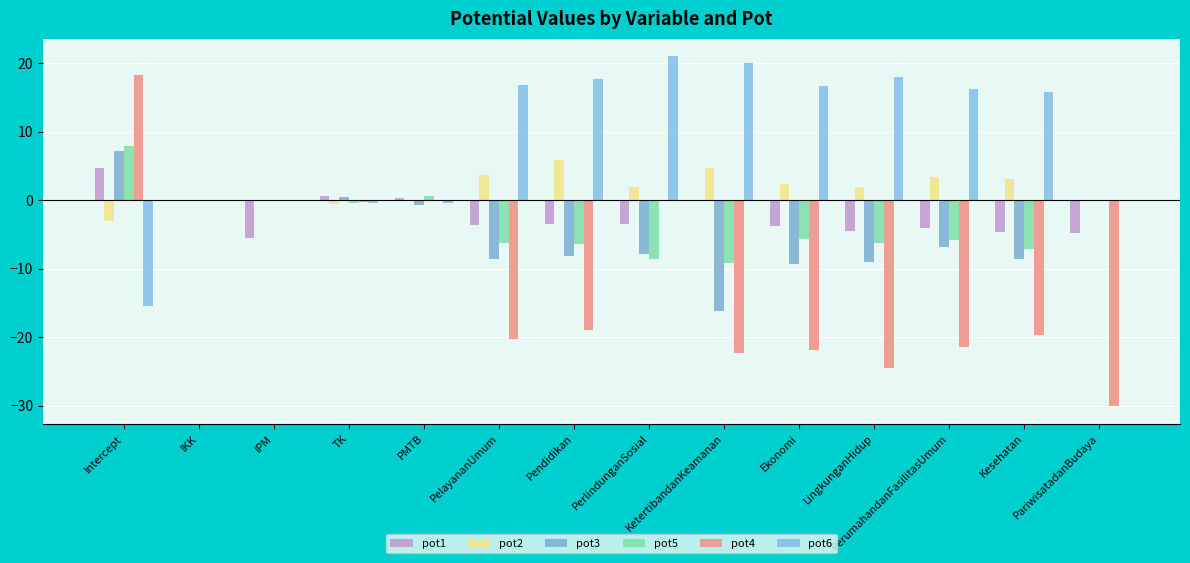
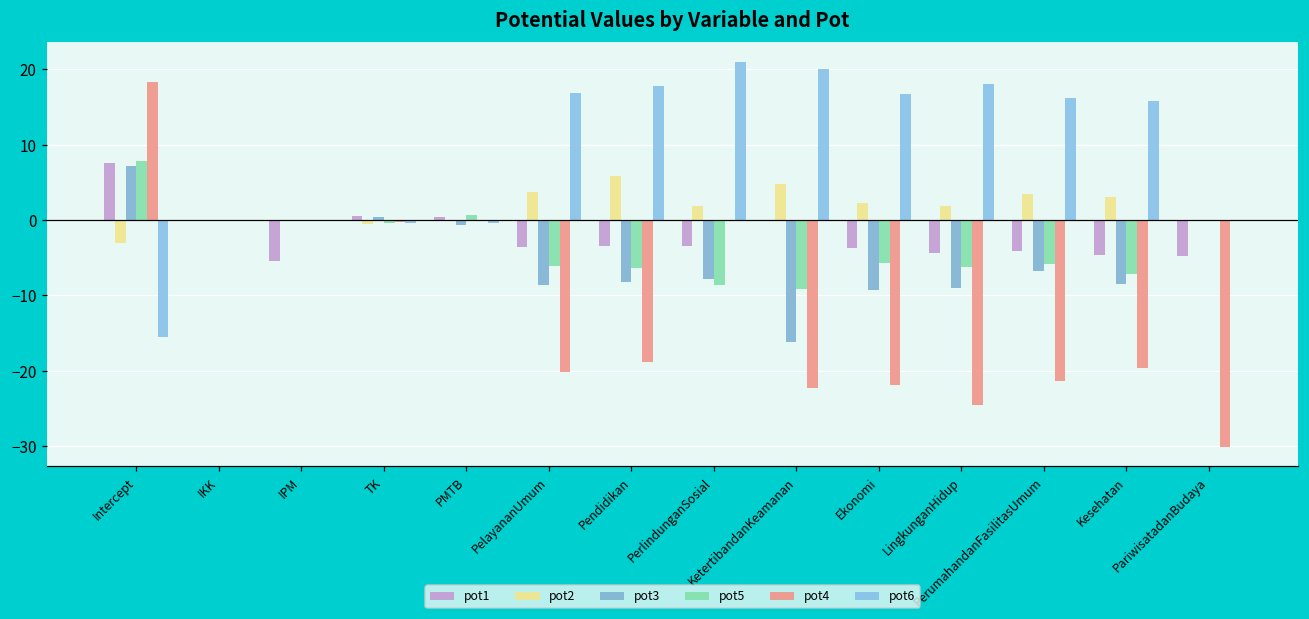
  {
    "pot1": {
-     "Intercept": 5,
+     "Intercept": 8,
      "IPM": -5,
      "TK": 1,
      "PelayananUmum": -4,
      "Pendidikan": -3,
      "PerlindunganSosial": -3,
      "KetertibandanKeamanan": 0,
      "Ekonomi": -4,
      "LingkunganHidup": -4,
      "PerumahandanFasilitasUmum": -4,
      "Kesehatan": -5,
      "PariwisatadanBudaya": -5
    },
    "pot2": {
      "Intercept": -3,
      "TK": -1,
      "PelayananUmum": 4,
      "Pendidikan": 6,
      "PerlindunganSosial": 2,
      "KetertibandanKeamanan": 5,
      "Ekonomi": 2,
      "LingkunganHidup": 2,
      "PerumahandanFasilitasUmum": 3,
      "Kesehatan": 3,
      "PariwisatadanBudaya": 0
    },
    "pot5": {
      "Intercept": 8,
      "TK": 0,
      "PMTB": 1,
      "PelayananUmum": -6,
      "Pendidikan": -6,
      "PerlindunganSosial": -9,
      "KetertibandanKeamanan": -9,
      "Ekonomi": -6,
      "LingkunganHidup": -6,
      "PerumahandanFasilitasUmum": -6,
      "Kesehatan": -7,
      "PariwisatadanBudaya": 0
    },
    "pot4": {
      "Intercept": 18,
      "PelayananUmum": -20,
      "Pendidikan": -19,
      "PerlindunganSosial": 0,
      "KetertibandanKeamanan": -22,
      "Ekonomi": -22,
      "LingkunganHidup": -25,
      "PerumahandanFasilitasUmum": -21,
      "Kesehatan": -20,
      "PariwisatadanBudaya": -30
    }
  }
